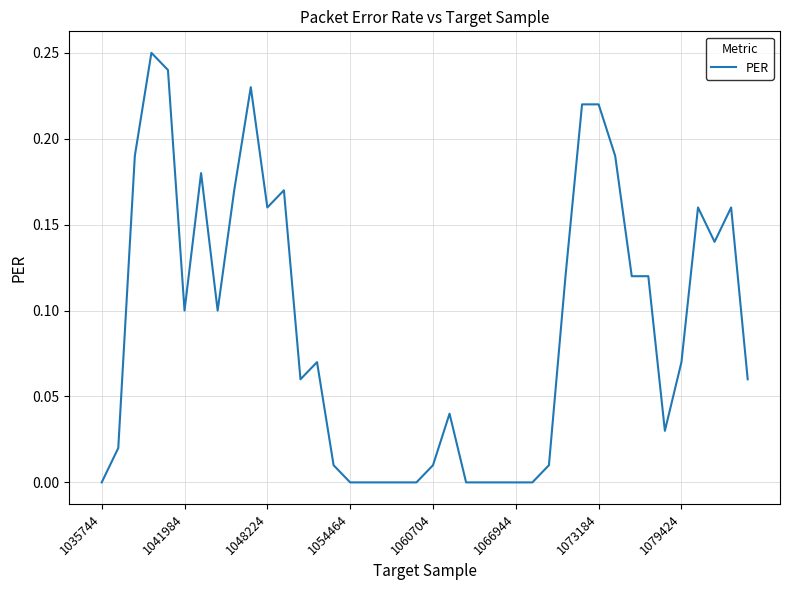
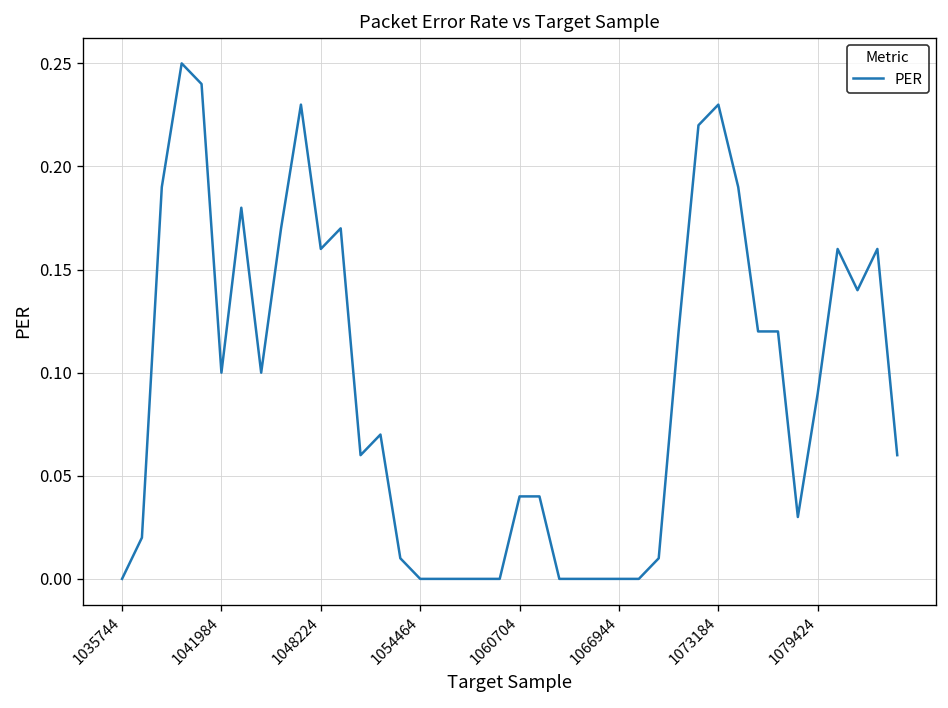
  {
    "1035744": 0.00,
    "1041984": 0.10,
    "1048224": 0.16,
    "1054464": 0.00,
-   "1060704": 0.01,
+   "1060704": 0.04,
    "1066944": 0.00,
-   "1073184": 0.22,
-   "1079424": 0.07
+   "1073184": 0.23,
+   "1079424": 0.09
  }
